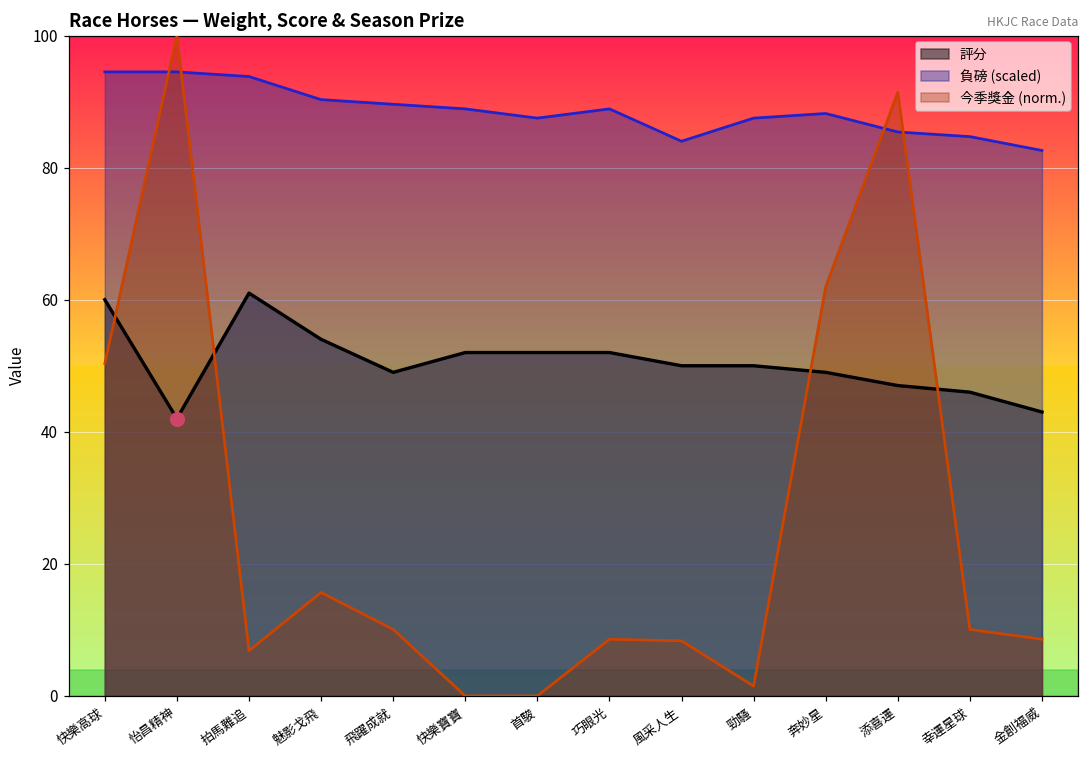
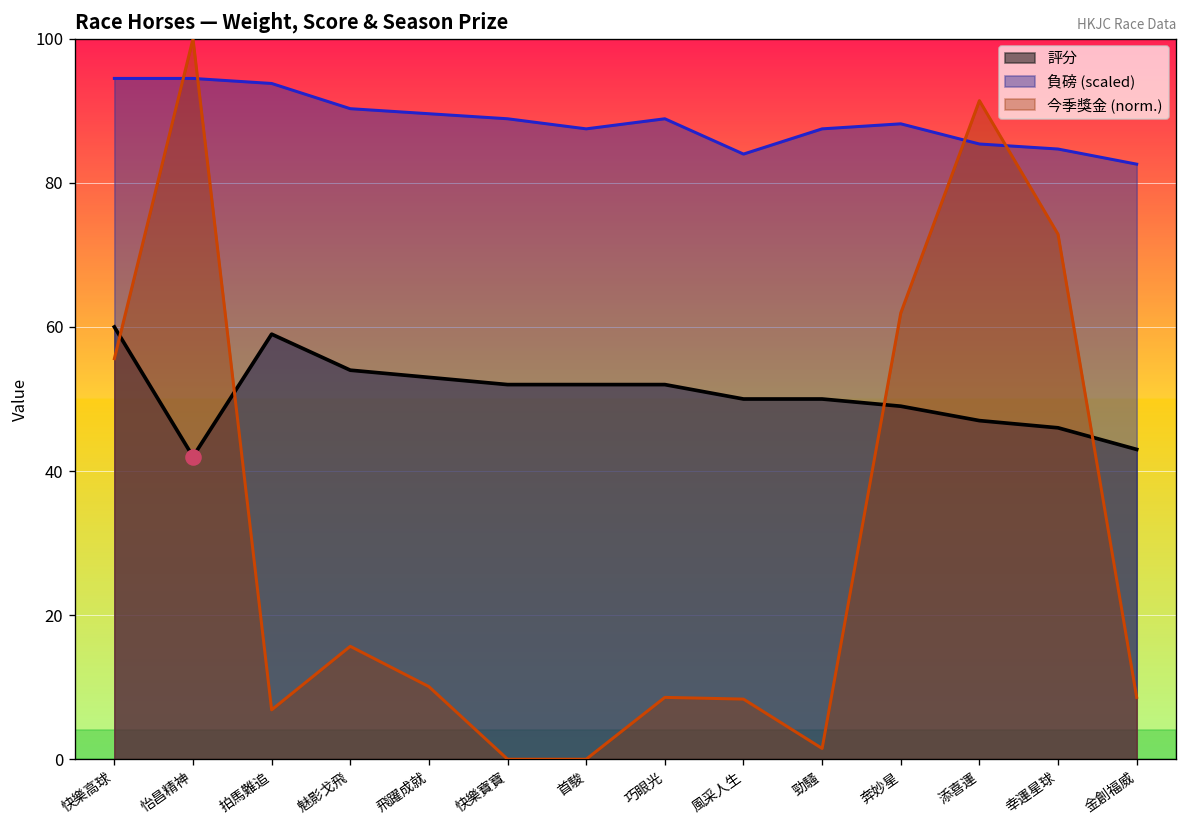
  {
    "評分": {
      "快樂高球": 60,
-     "拍馬難追": 61,
+     "拍馬難追": 59,
      "魅影戈飛": 54,
-     "飛躍成就": 49,
+     "飛躍成就": 53,
      "快樂寶寶": 52,
      "首駿": 52,
      "巧眼光": 52,
      "風采人生": 50,
      "勁騷": 50,
      "奔妙星": 49,
      "添喜運": 47,
      "幸運星球": 46,
      "金創福威": 43
    },
    "負磅 (scaled)": {
      "快樂高球": 95,
      "怡昌精神": 95,
      "拍馬難追": 94,
      "魅影戈飛": 90,
      "飛躍成就": 90,
      "快樂寶寶": 89,
      "首駿": 88,
      "巧眼光": 89,
      "風采人生": 84,
      "勁騷": 88,
      "奔妙星": 88,
      "添喜運": 85,
      "幸運星球": 85,
      "金創福威": 83
    },
    "今季獎金 (norm.)": {
-     "快樂高球": 50,
+     "快樂高球": 56,
      "怡昌精神": 100,
      "拍馬難追": 7,
      "魅影戈飛": 16,
      "飛躍成就": 10,
      "巧眼光": 9,
      "風采人生": 8,
      "奔妙星": 62,
      "添喜運": 91,
-     "幸運星球": 10,
+     "幸運星球": 73,
      "金創福威": 9
    }
  }
